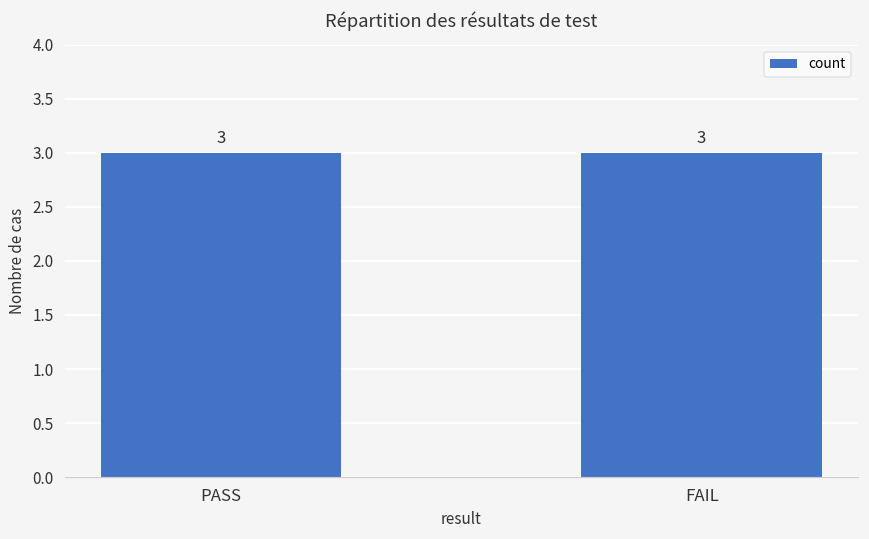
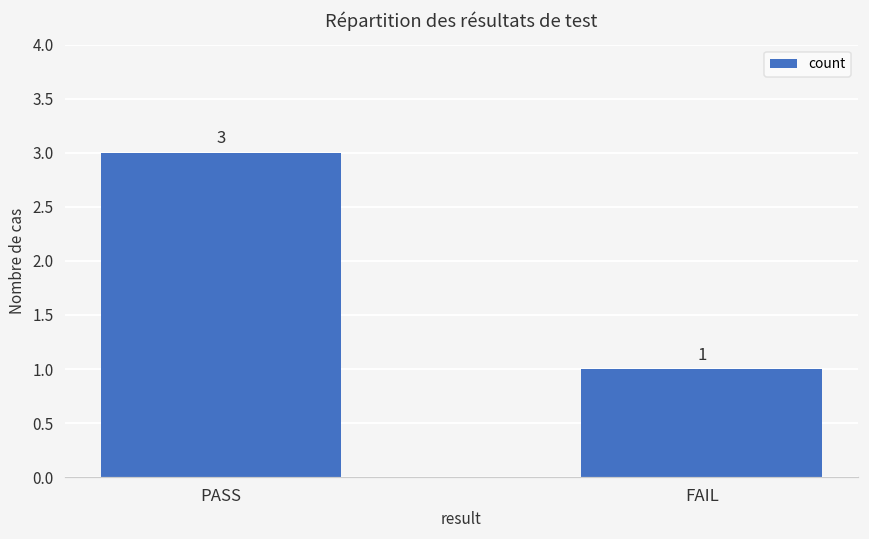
  {
    "PASS": 3,
-   "FAIL": 3
+   "FAIL": 1
  }
